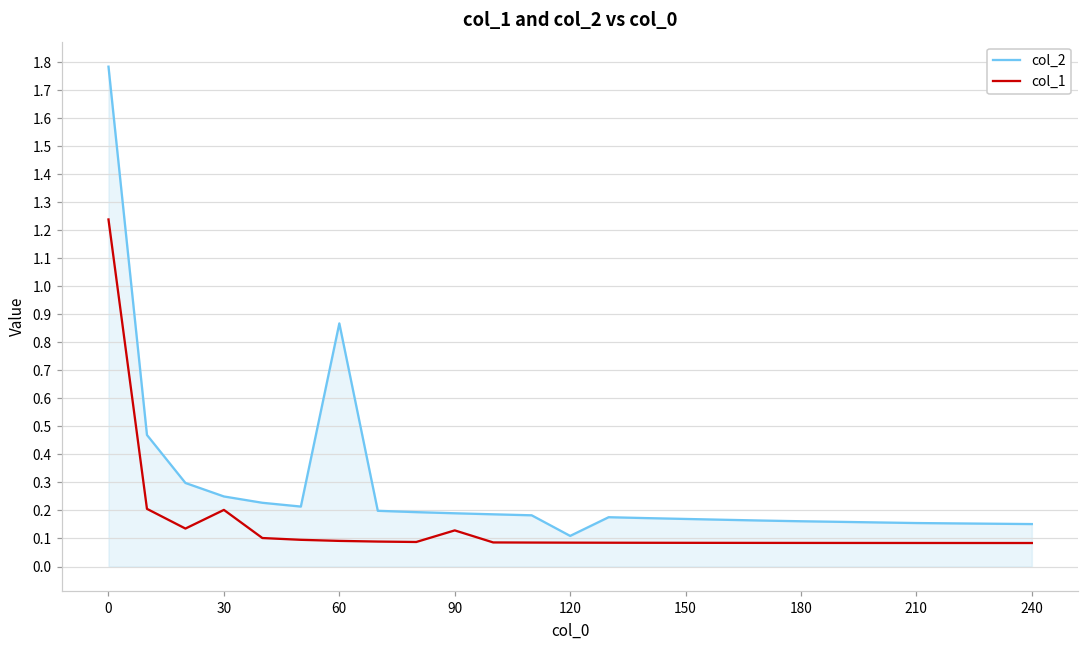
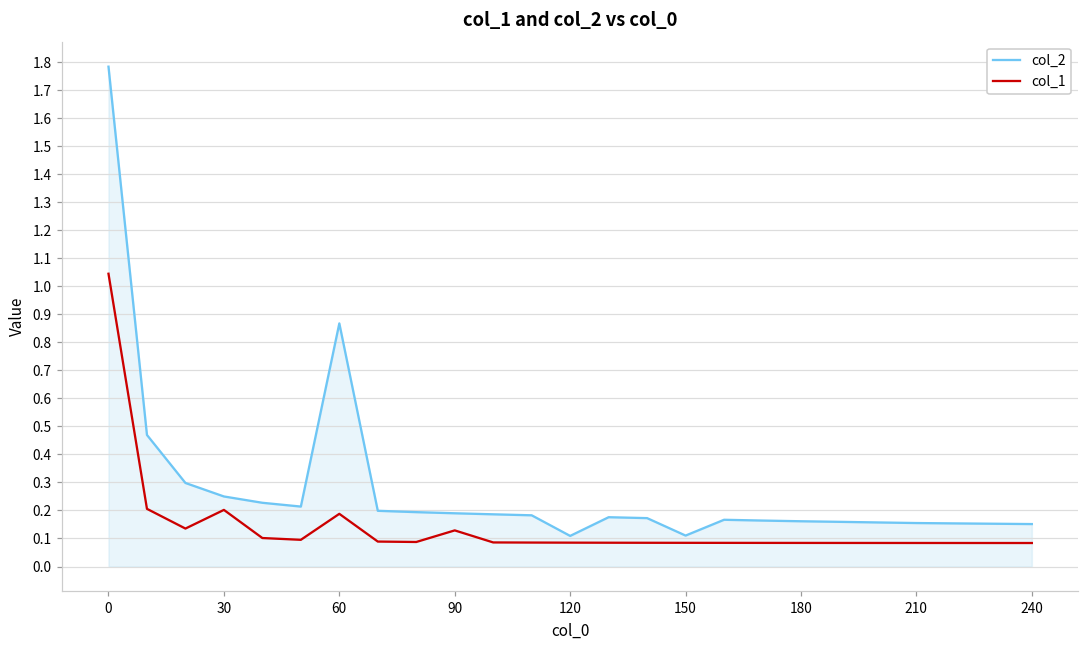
  {
    "col_2": {
      "0": 1.78,
      "30": 0.25,
      "60": 0.87,
      "90": 0.19,
      "120": 0.11,
-     "150": 0.17,
+     "150": 0.11,
      "180": 0.16,
      "210": 0.16,
      "240": 0.15
    },
    "col_1": {
-     "0": 1.24,
+     "0": 1.05,
      "30": 0.20,
-     "60": 0.09,
+     "60": 0.19,
      "90": 0.13,
      "120": 0.09,
      "150": 0.08,
      "180": 0.08,
      "210": 0.08,
      "240": 0.08
    }
  }
